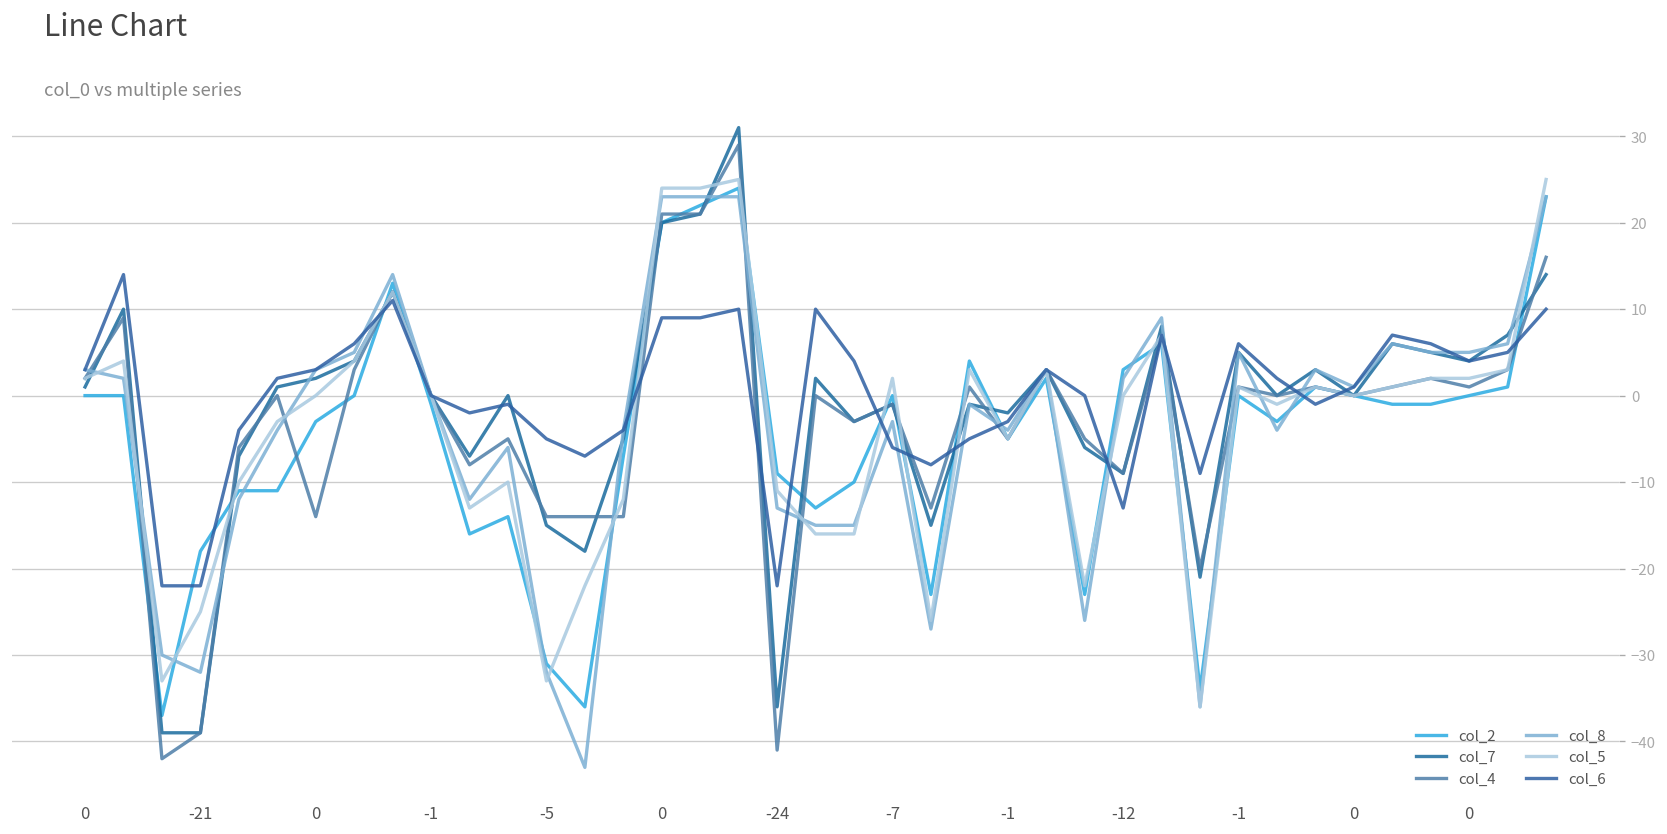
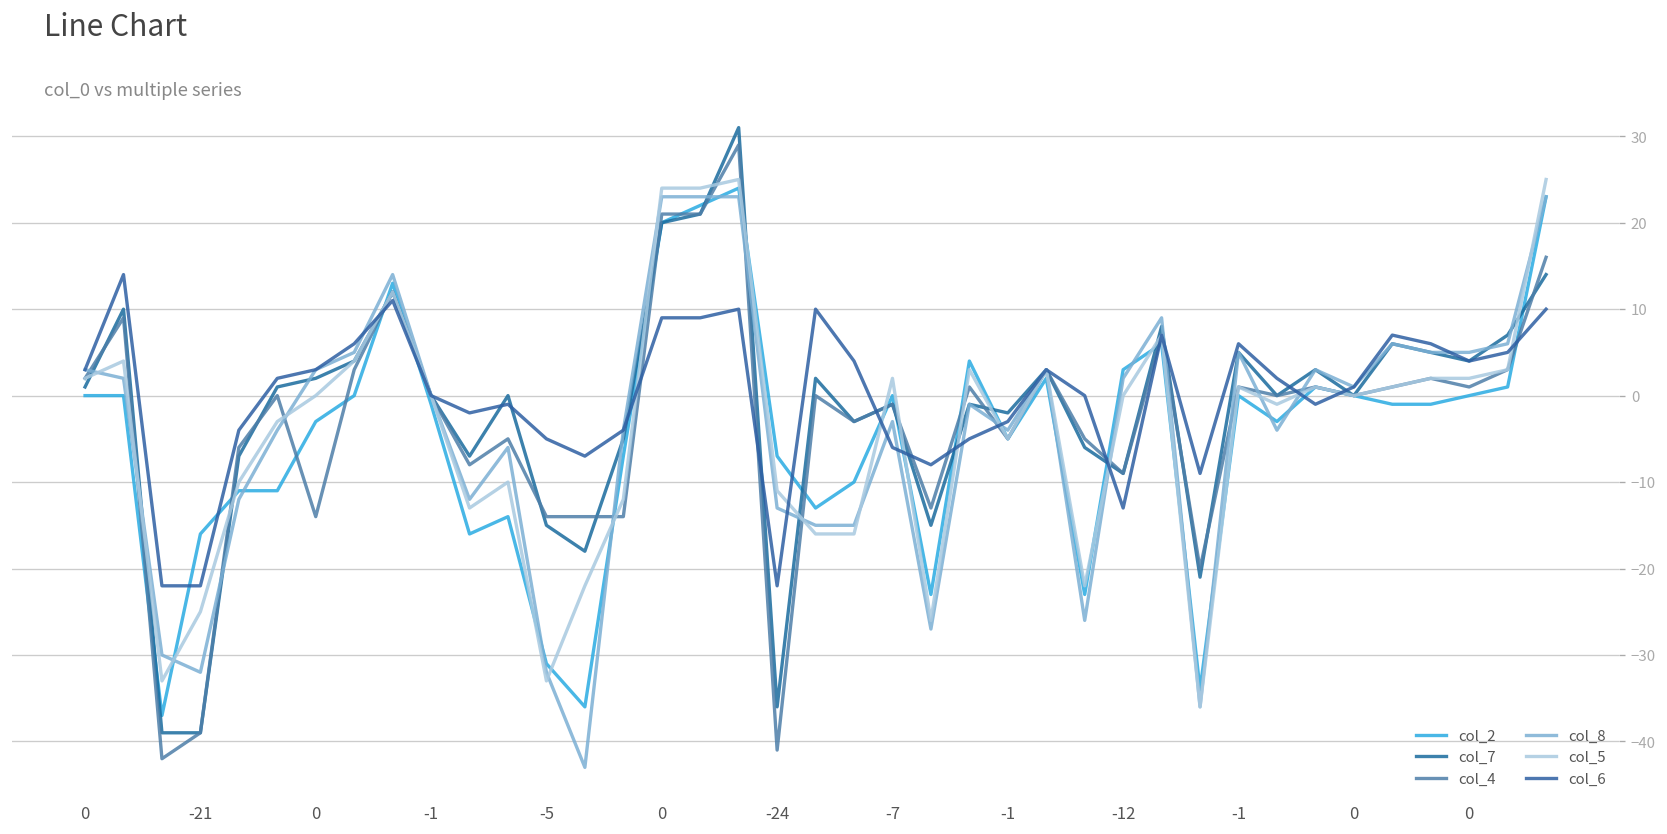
  {
    "col_2": {
-     "-21": -18,
+     "-21": -16,
      "-5": -31,
-     "-24": -9,
+     "-24": -7,
      "-7": 0,
      "-12": 3
    }
  }
